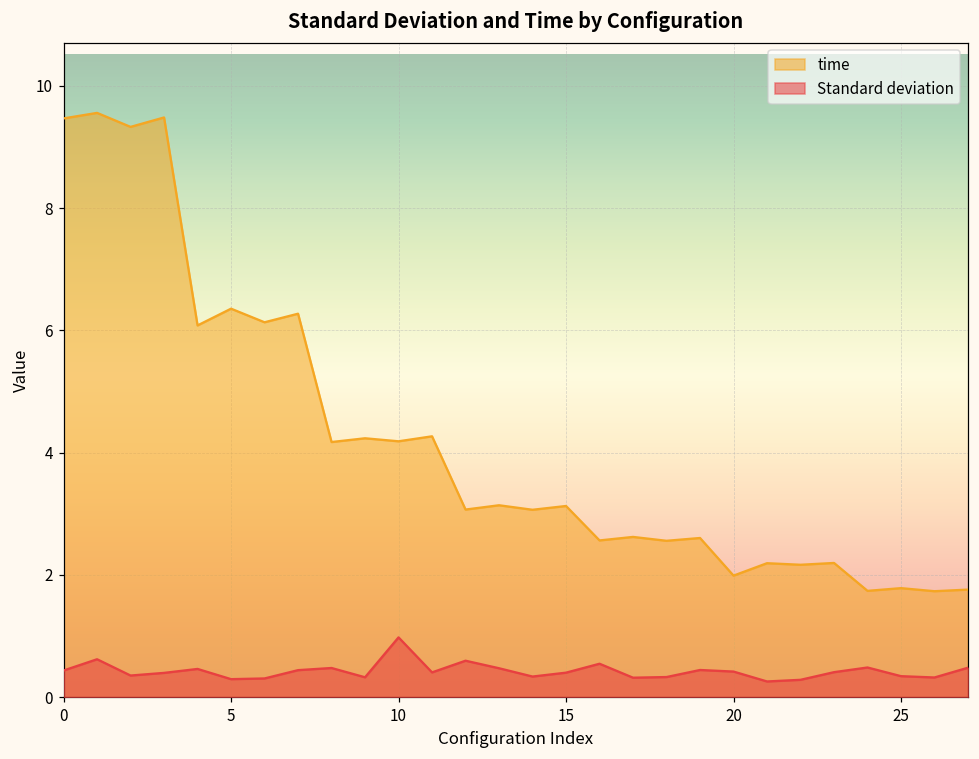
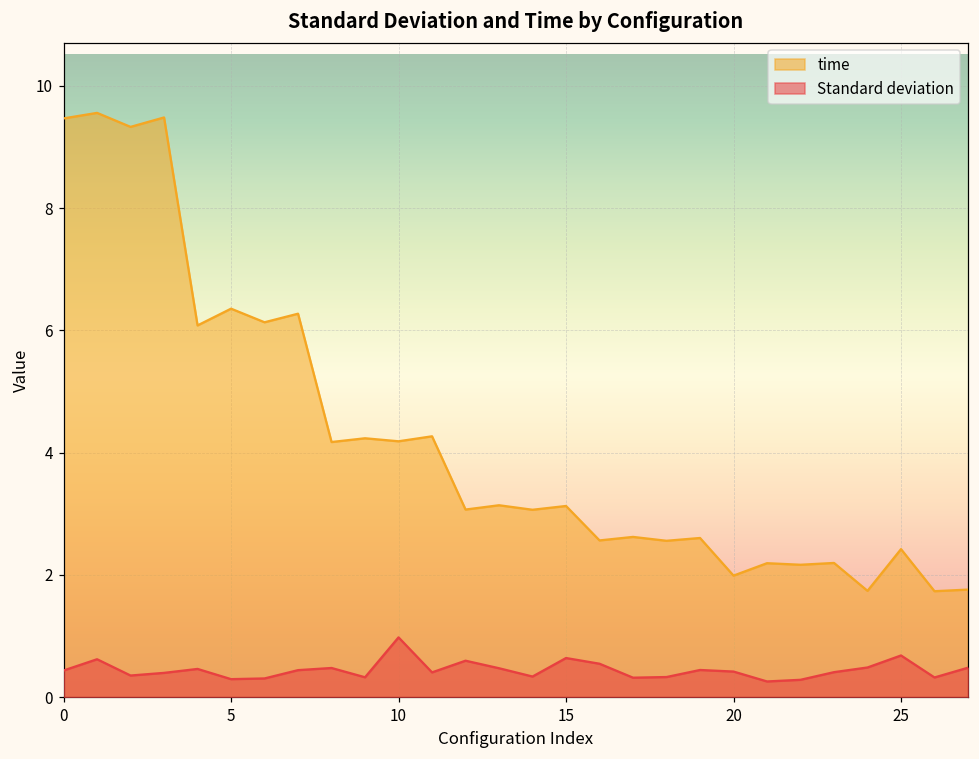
  {
    "time": {
      "0": 9.5,
      "5": 6.4,
      "10": 4.2,
      "15": 3.1,
      "20": 2.0,
-     "25": 1.8
+     "25": 2.4
    },
    "Standard deviation": {
      "0": 0.4,
      "5": 0.3,
      "10": 1.0,
-     "15": 0.4,
+     "15": 0.6,
      "20": 0.4,
-     "25": 0.3
+     "25": 0.7
    }
  }
